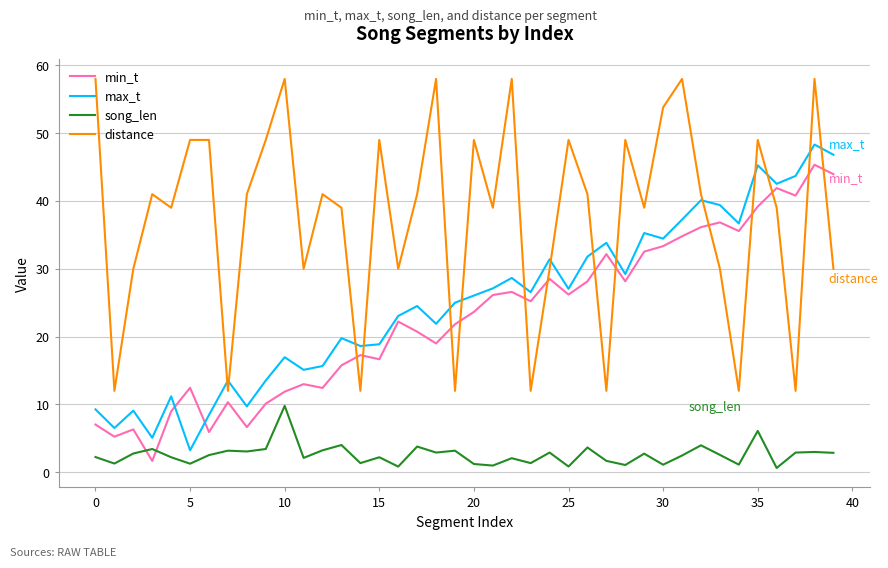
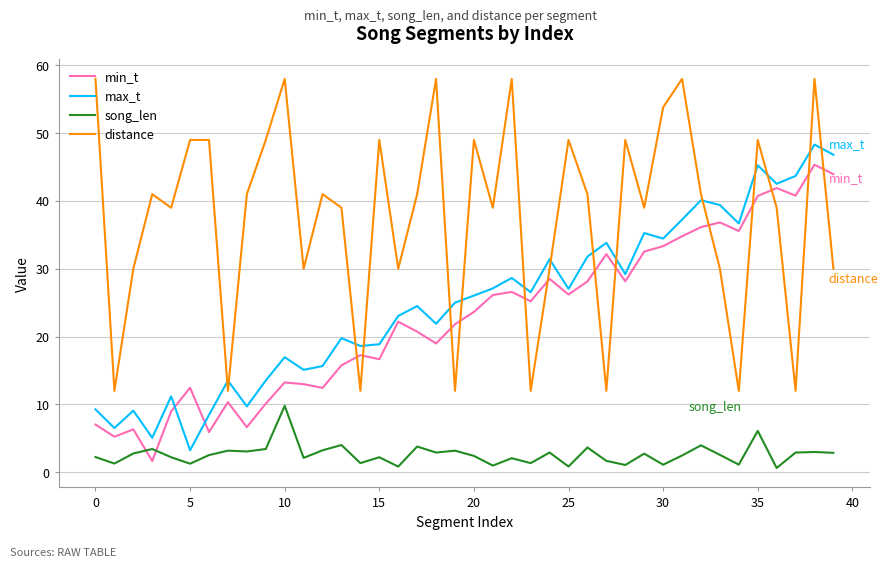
  {
    "min_t": {
      "0": 7,
      "5": 12,
-     "10": 12,
+     "10": 13,
      "15": 17,
      "20": 24,
      "25": 26,
      "30": 33,
-     "35": 39
+     "35": 41
    },
    "max_t": {
      "0": 9,
      "5": 3,
      "10": 17,
      "15": 19,
      "20": 26,
      "25": 27,
      "30": 34,
      "35": 45
    },
    "song_len": {
      "0": 2,
      "5": 1,
      "10": 10,
      "15": 2,
-     "20": 1,
+     "20": 2,
      "25": 1,
      "30": 1,
      "35": 6
    },
    "distance": {
      "0": 58,
      "5": 49,
      "10": 58,
      "15": 49,
      "20": 49,
      "25": 49,
      "30": 54,
      "35": 49
    }
  }
